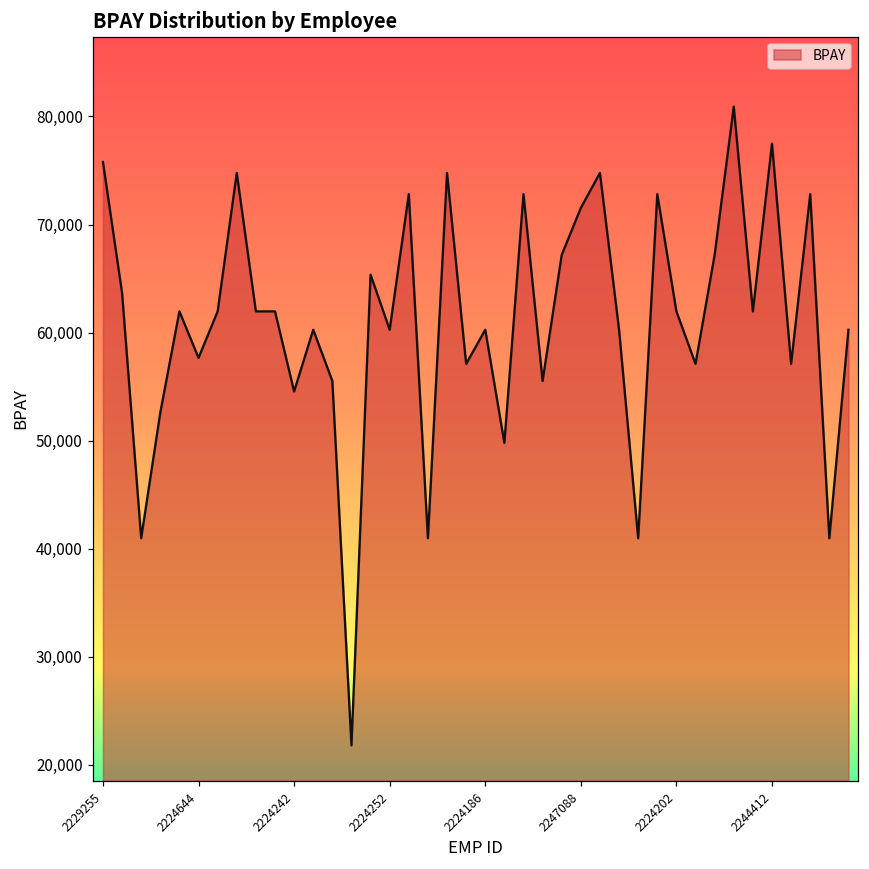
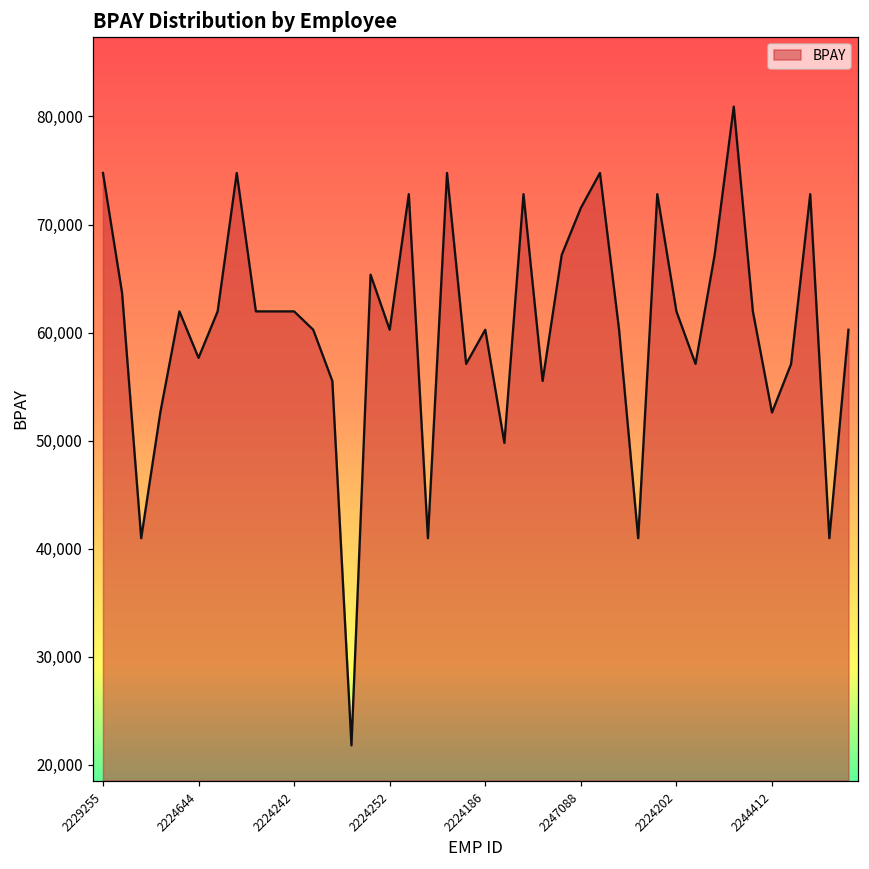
  {
-   "2229255": "76,000",
+   "2229255": "75,000",
    "2224644": "58,000",
-   "2224242": "55,000",
+   "2224242": "62,000",
    "2224252": "60,000",
    "2224186": "60,000",
    "2247088": "72,000",
    "2224202": "62,000",
-   "2244412": "77,000"
+   "2244412": "53,000"
  }
